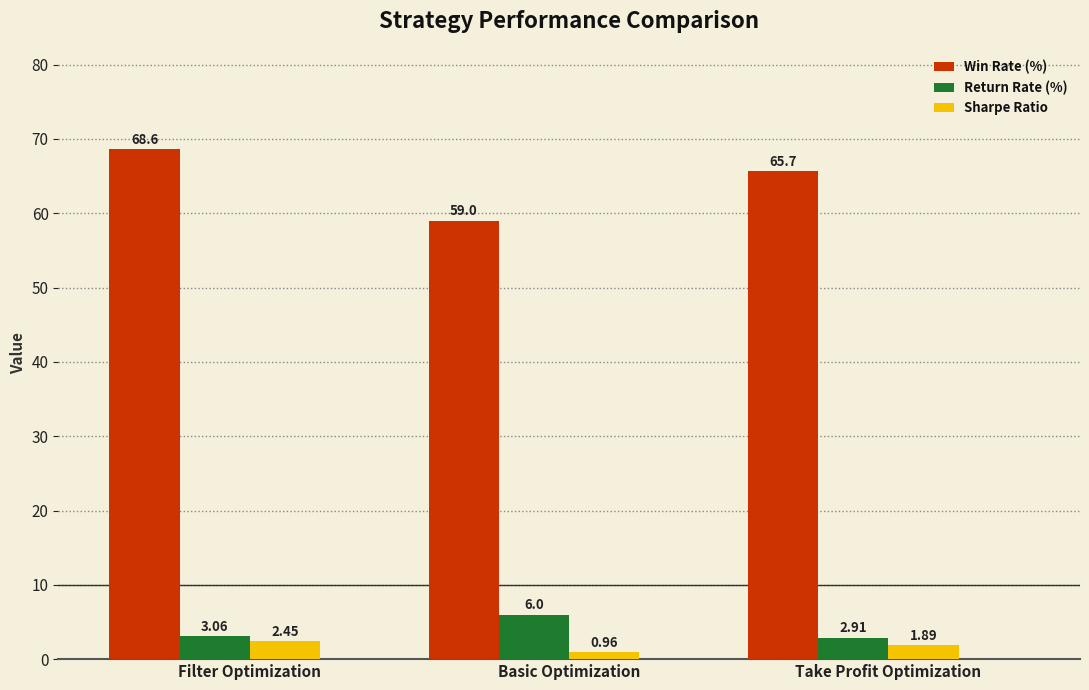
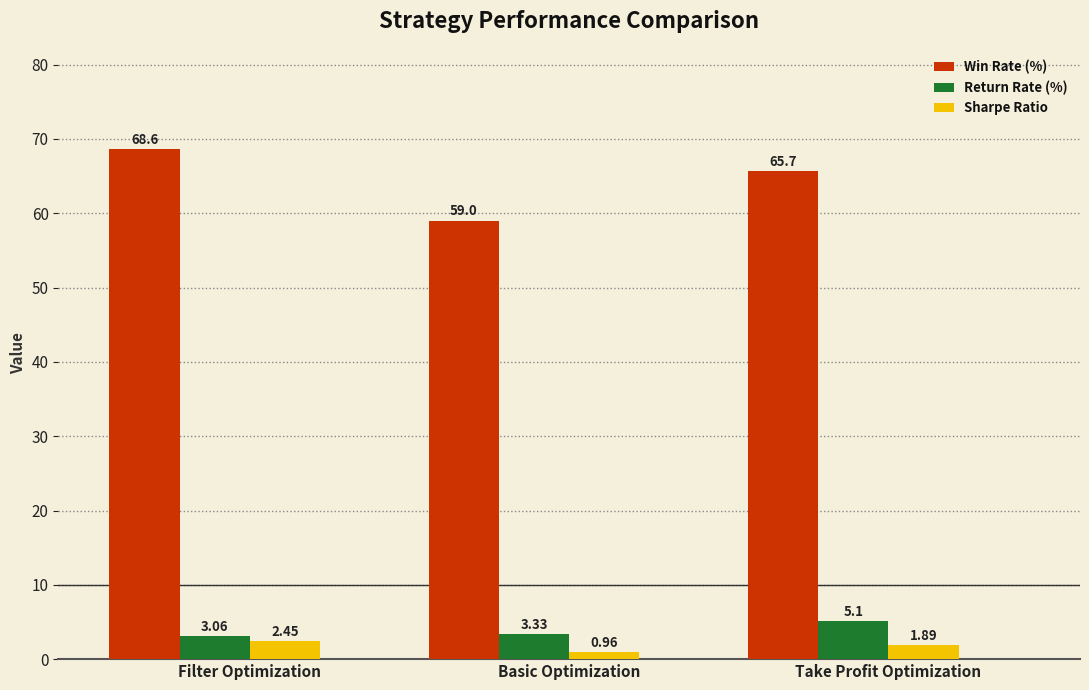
  {
    "Win Rate (%)": {
      "Filter Optimization": 68.6,
      "Basic Optimization": 59.0,
      "Take Profit Optimization": 65.7
    },
    "Return Rate (%)": {
      "Filter Optimization": 3.06,
-     "Basic Optimization": 6.0,
-     "Take Profit Optimization": 2.91
+     "Basic Optimization": 3.33,
+     "Take Profit Optimization": 5.1
    },
    "Sharpe Ratio": {
      "Filter Optimization": 2.45,
      "Basic Optimization": 0.96,
      "Take Profit Optimization": 1.89
    }
  }
